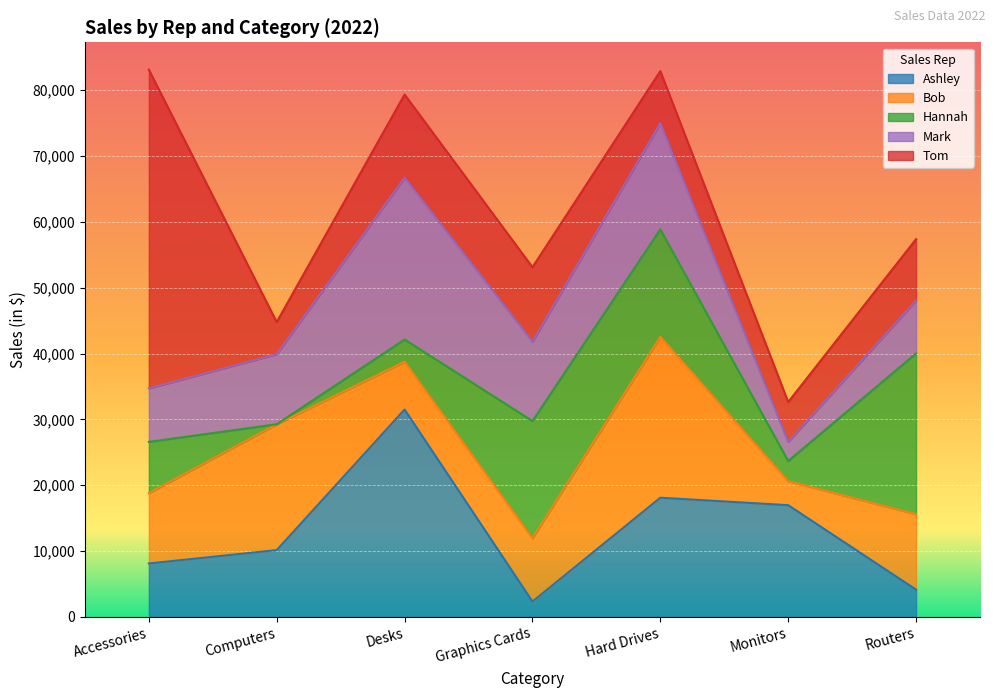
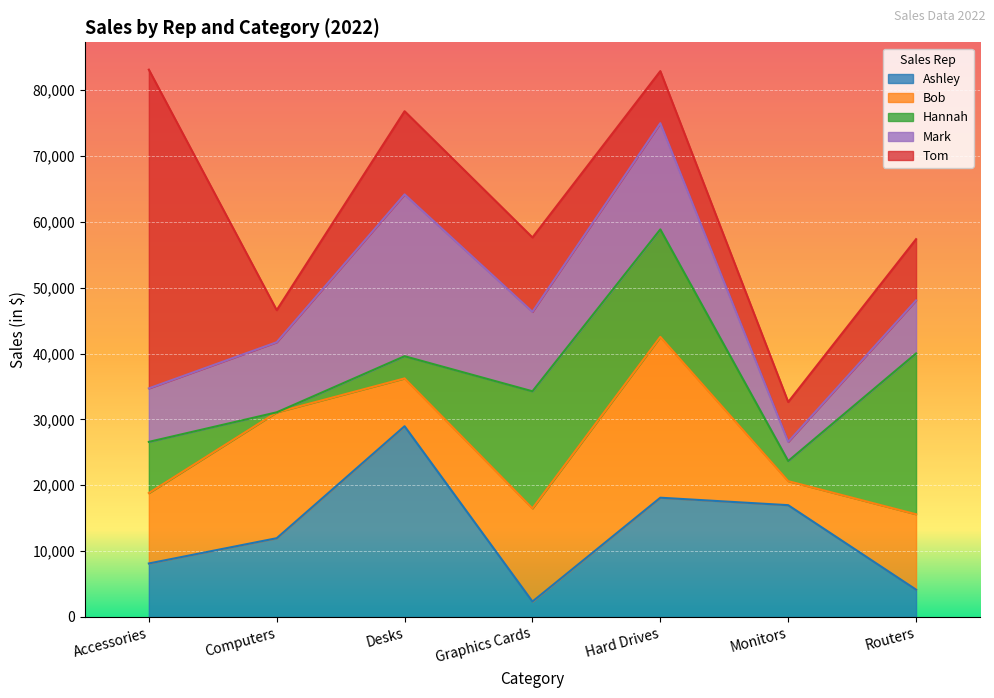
  {
    "Ashley": {
      "Accessories": "8,000",
-     "Computers": "10,000",
-     "Desks": "32,000",
+     "Computers": "12,000",
+     "Desks": "29,000",
      "Graphics Cards": "2,000",
      "Hard Drives": "18,000",
      "Monitors": "17,000",
      "Routers": "4,000"
    },
    "Bob": {
      "Accessories": "11,000",
      "Desks": "7,000",
-     "Graphics Cards": "10,000",
+     "Graphics Cards": "14,000",
      "Hard Drives": "24,000",
      "Monitors": "4,000",
      "Routers": "11,000"
    },
    "Hannah": {
      "Accessories": "8,000",
      "Desks": "3,000",
      "Graphics Cards": "18,000",
      "Hard Drives": "16,000",
      "Monitors": "3,000",
      "Routers": "24,000"
    },
    "Mark": {
      "Accessories": "8,000",
      "Computers": "11,000",
      "Desks": "25,000",
      "Graphics Cards": "12,000",
      "Hard Drives": "16,000",
      "Monitors": "3,000",
      "Routers": "8,000"
    },
    "Tom": {
      "Accessories": "48,000",
      "Computers": "5,000",
      "Desks": "13,000",
      "Graphics Cards": "11,000",
      "Hard Drives": "8,000",
      "Monitors": "6,000",
      "Routers": "9,000"
    }
  }
